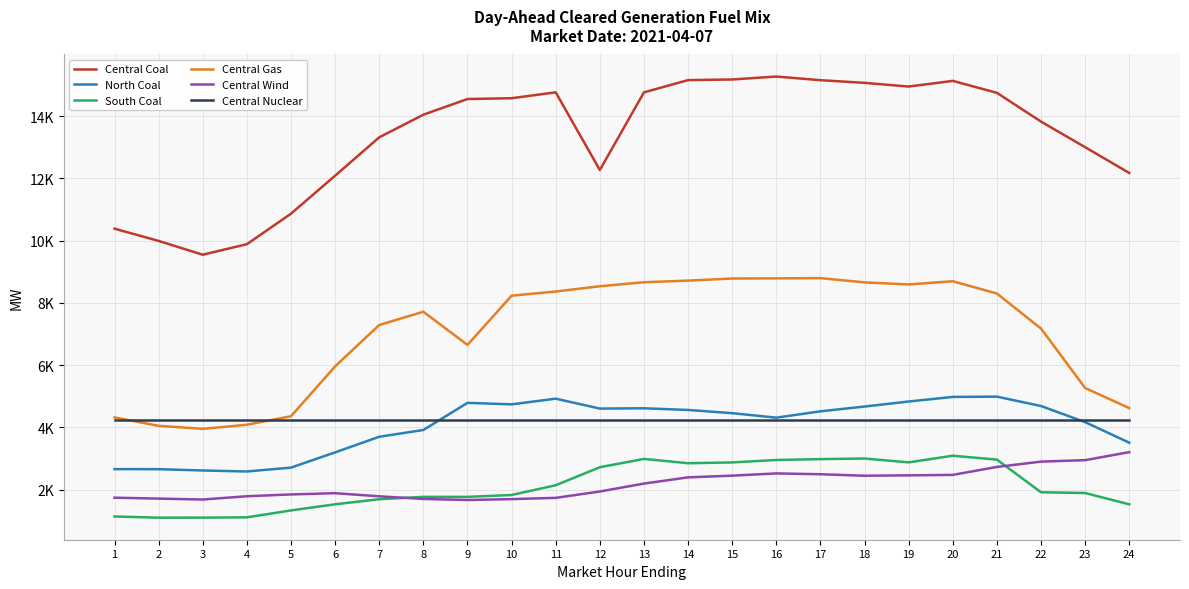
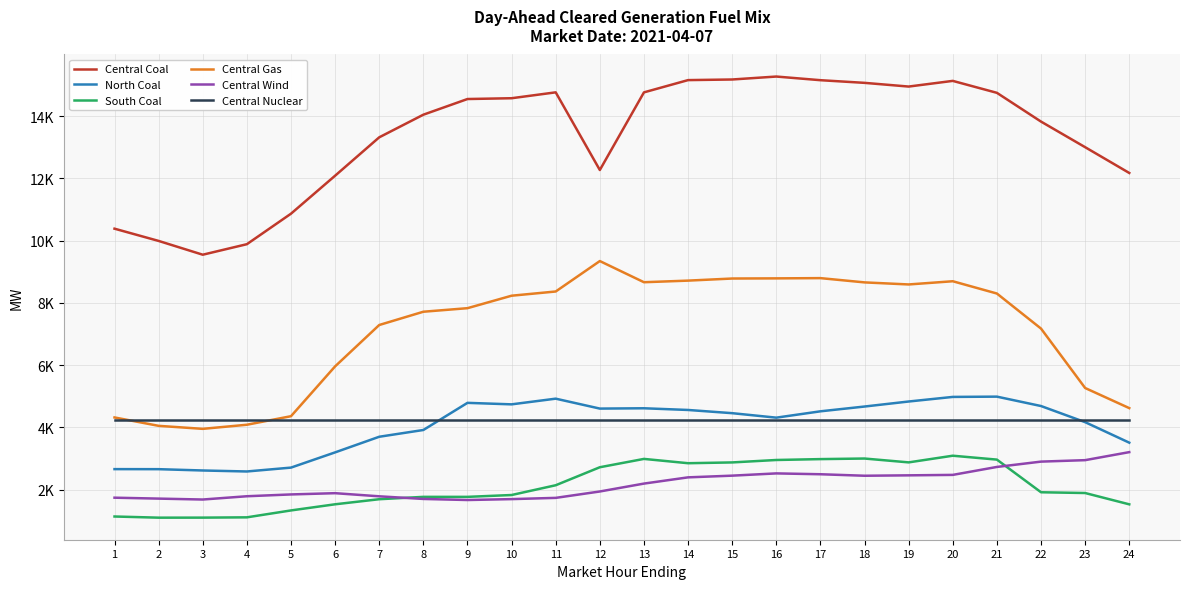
  {
    "Central Coal": {
      "1": 10400,
      "2": 10000,
      "3": 9500,
      "4": 9900,
      "5": 10900,
      "6": 12100,
      "7": 13300,
      "8": 14000,
      "9": 14500,
      "10": 14600,
      "11": 14800,
      "12": 12300,
      "13": 14800,
      "14": 15200,
      "15": 15200,
      "16": 15300,
      "17": 15100,
      "18": 15100,
      "19": 14900,
      "20": 15100,
      "21": 14700,
      "22": 13800,
      "23": 13000,
      "24": 12200
    },
    "North Coal": {
      "1": 2700,
      "2": 2700,
      "3": 2600,
      "4": 2600,
      "5": 2700,
      "6": 3200,
      "7": 3700,
      "8": 3900,
      "9": 4800,
      "10": 4700,
      "11": 4900,
      "12": 4600,
      "13": 4600,
      "14": 4600,
      "15": 4500,
      "17": 4500,
      "18": 4700,
      "19": 4800,
      "20": 5000,
      "21": 5000,
      "22": 4700,
      "24": 3500
    },
    "South Coal": {
      "1": 1100,
      "2": 1100,
      "3": 1100,
      "4": 1100,
      "5": 1300,
      "6": 1500,
      "7": 1700,
      "9": 1800,
      "10": 1800,
      "11": 2100,
      "12": 2700,
      "13": 3000,
      "14": 2900,
      "15": 2900,
      "16": 3000,
      "17": 3000,
      "18": 3000,
      "19": 2900,
      "20": 3100,
      "21": 3000,
      "22": 1900,
      "23": 1900,
      "24": 1500
    },
    "Central Gas": {
      "2": 4100,
      "3": 4000,
      "4": 4100,
      "5": 4400,
      "6": 6000,
      "7": 7300,
      "8": 7700,
-     "9": 6700,
+     "9": 7800,
      "10": 8200,
      "11": 8400,
-     "12": 8500,
+     "12": 9300,
      "13": 8700,
      "14": 8700,
      "15": 8800,
      "16": 8800,
      "17": 8800,
      "18": 8700,
      "19": 8600,
      "20": 8700,
      "21": 8300,
      "22": 7200,
      "23": 5300,
      "24": 4600
    },
    "Central Wind": {
      "1": 1700,
      "2": 1700,
      "3": 1700,
      "4": 1800,
      "5": 1800,
      "6": 1900,
      "7": 1800,
      "9": 1700,
      "10": 1700,
      "11": 1700,
      "12": 1900,
      "13": 2200,
      "14": 2400,
      "15": 2500,
      "16": 2500,
      "17": 2500,
      "18": 2400,
      "19": 2500,
      "20": 2500,
      "21": 2700,
      "22": 2900,
      "23": 2900,
      "24": 3200
    },
    "Central Nuclear": {
      "2": 4200,
      "3": 4200,
      "4": 4200,
      "5": 4200,
      "6": 4200,
      "7": 4200,
      "8": 4200,
      "9": 4200,
      "10": 4200,
      "11": 4200,
      "12": 4200,
      "13": 4200,
      "14": 4200,
      "15": 4200,
      "17": 4200,
      "18": 4200,
      "19": 4200,
      "20": 4200,
      "21": 4200,
      "22": 4200,
      "24": 4200
    }
  }
